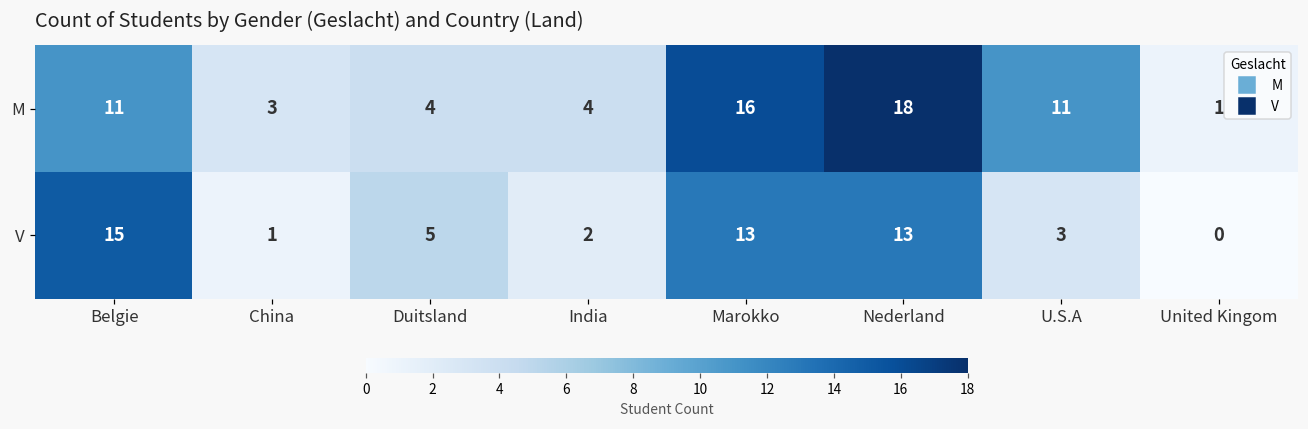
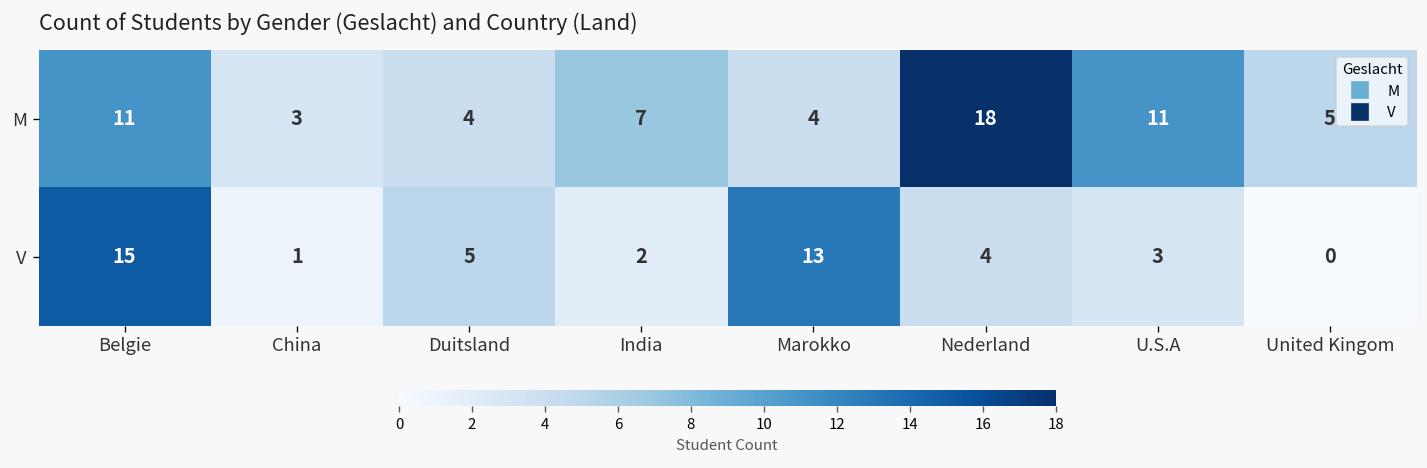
  {
    "M": {
      "Belgie": 11,
      "China": 3,
      "Duitsland": 4,
-     "India": 4,
-     "Marokko": 16,
+     "India": 7,
+     "Marokko": 4,
      "Nederland": 18,
      "U.S.A": 11,
-     "United Kingom": 1
+     "United Kingom": 5
    },
    "V": {
      "Belgie": 15,
      "China": 1,
      "Duitsland": 5,
      "India": 2,
      "Marokko": 13,
-     "Nederland": 13,
+     "Nederland": 4,
      "U.S.A": 3,
      "United Kingom": 0
    }
  }
